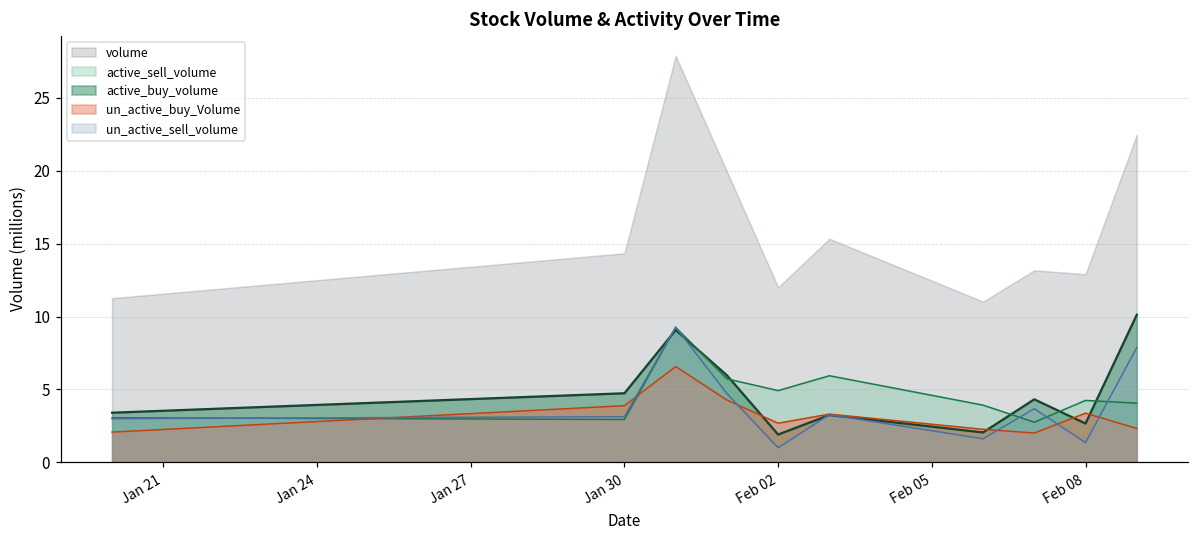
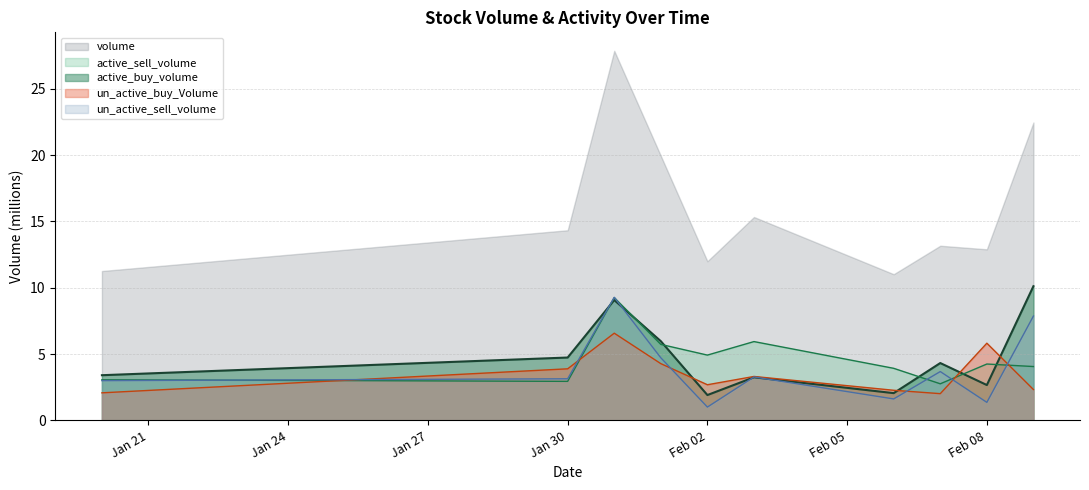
  {
    "un_active_buy_Volume": {
      "Jan 30": 3.9,
      "Feb 02": 2.7,
-     "Feb 08": 3.4
+     "Feb 08": 5.8
    }
  }
